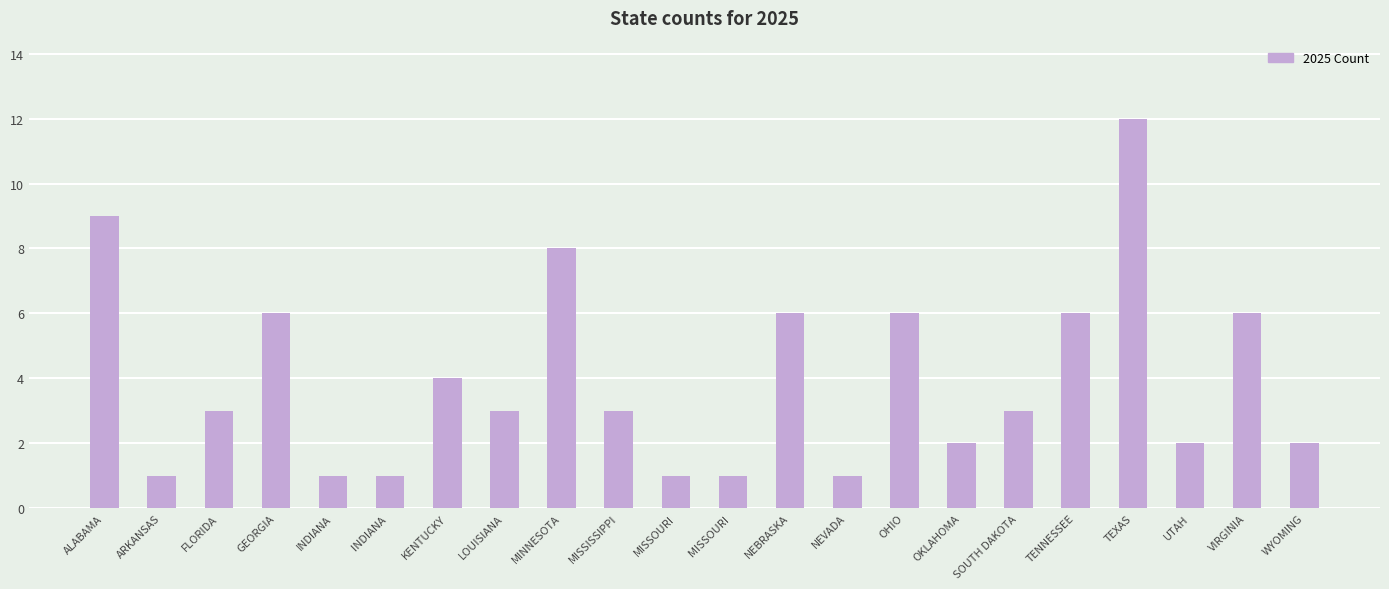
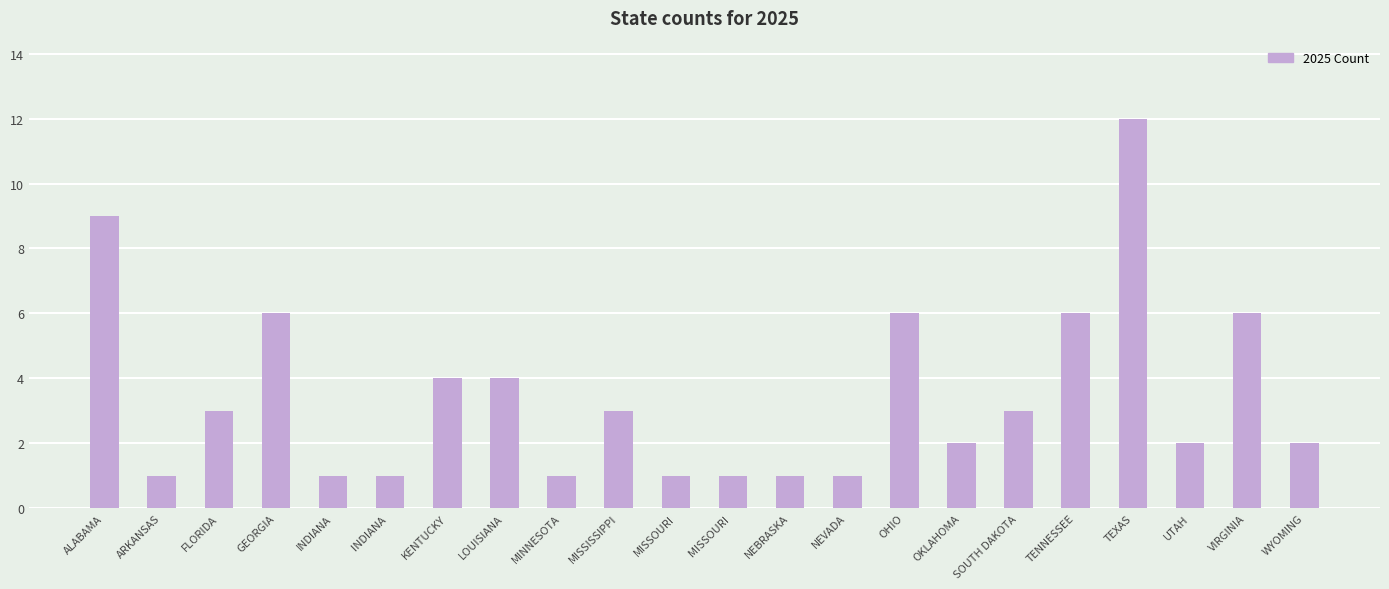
  {
    "ALABAMA": 9,
    "ARKANSAS": 1,
    "FLORIDA": 3,
    "GEORGIA": 6,
    "KENTUCKY": 4,
-   "LOUISIANA": 3,
-   "MINNESOTA": 8,
+   "LOUISIANA": 4,
+   "MINNESOTA": 1,
    "MISSISSIPPI": 3,
-   "NEBRASKA": 6,
+   "NEBRASKA": 1,
    "NEVADA": 1,
    "OHIO": 6,
    "OKLAHOMA": 2,
    "SOUTH DAKOTA": 3,
    "TENNESSEE": 6,
    "TEXAS": 12,
    "UTAH": 2,
    "VIRGINIA": 6,
    "WYOMING": 2
  }
